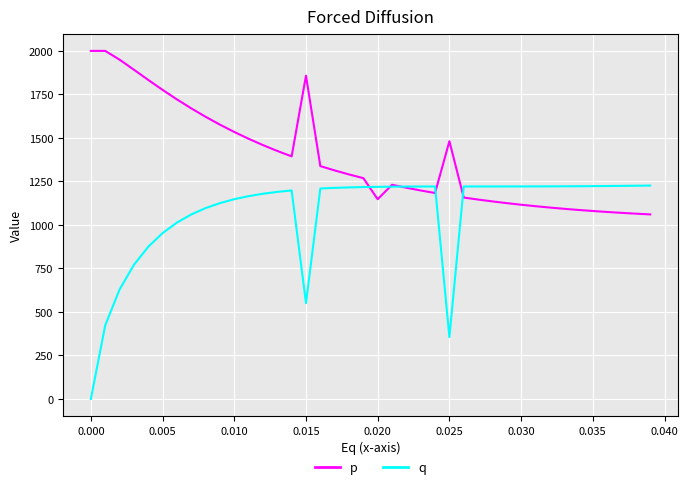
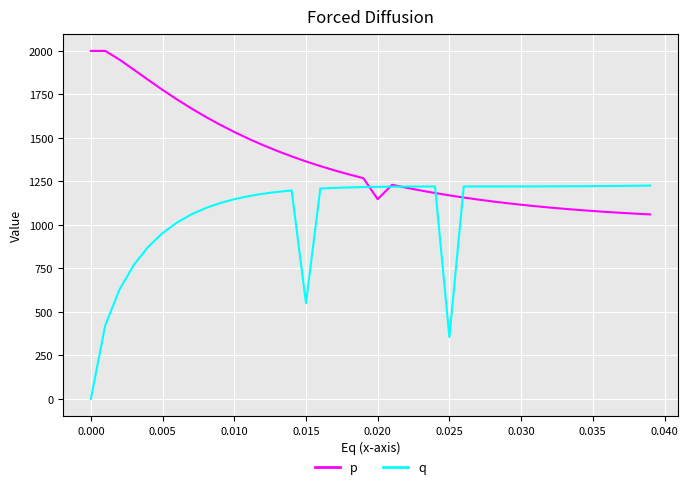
  {
    "p": {
      "0.000": 2000,
      "0.005": 1780,
      "0.010": 1530,
-     "0.015": 1860,
+     "0.015": 1360,
      "0.020": 1150,
-     "0.025": 1480,
+     "0.025": 1170,
      "0.030": 1120,
      "0.035": 1080
    },
    "q": {
      "0.000": 0,
      "0.005": 950,
      "0.010": 1150,
      "0.015": 550,
      "0.020": 1220,
      "0.025": 360,
      "0.030": 1220,
      "0.035": 1220
    }
  }
